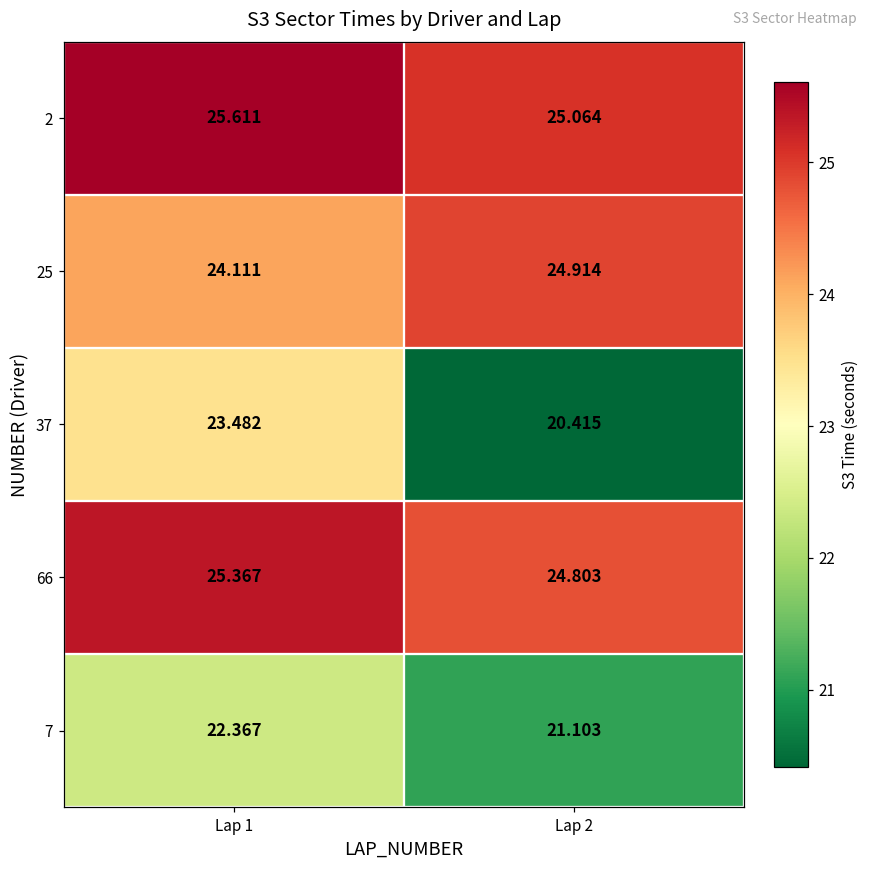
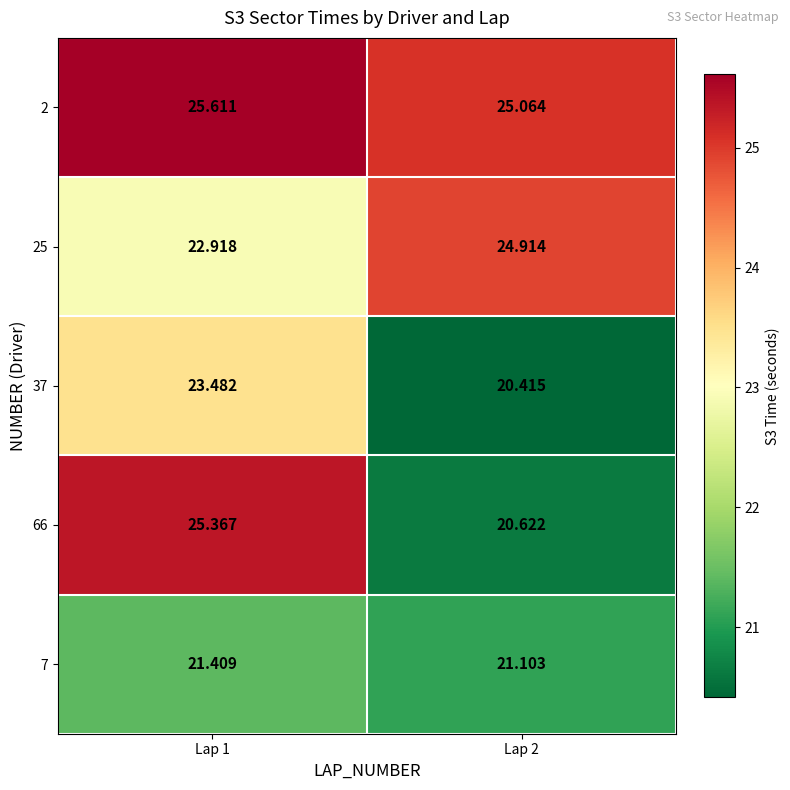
  {
    "2": {
      "Lap 1": 25.611,
      "Lap 2": 25.064
    },
    "25": {
-     "Lap 1": 24.111,
+     "Lap 1": 22.918,
      "Lap 2": 24.914
    },
    "37": {
      "Lap 1": 23.482,
      "Lap 2": 20.415
    },
    "66": {
      "Lap 1": 25.367,
-     "Lap 2": 24.803
+     "Lap 2": 20.622
    },
    "7": {
-     "Lap 1": 22.367,
+     "Lap 1": 21.409,
      "Lap 2": 21.103
    }
  }
